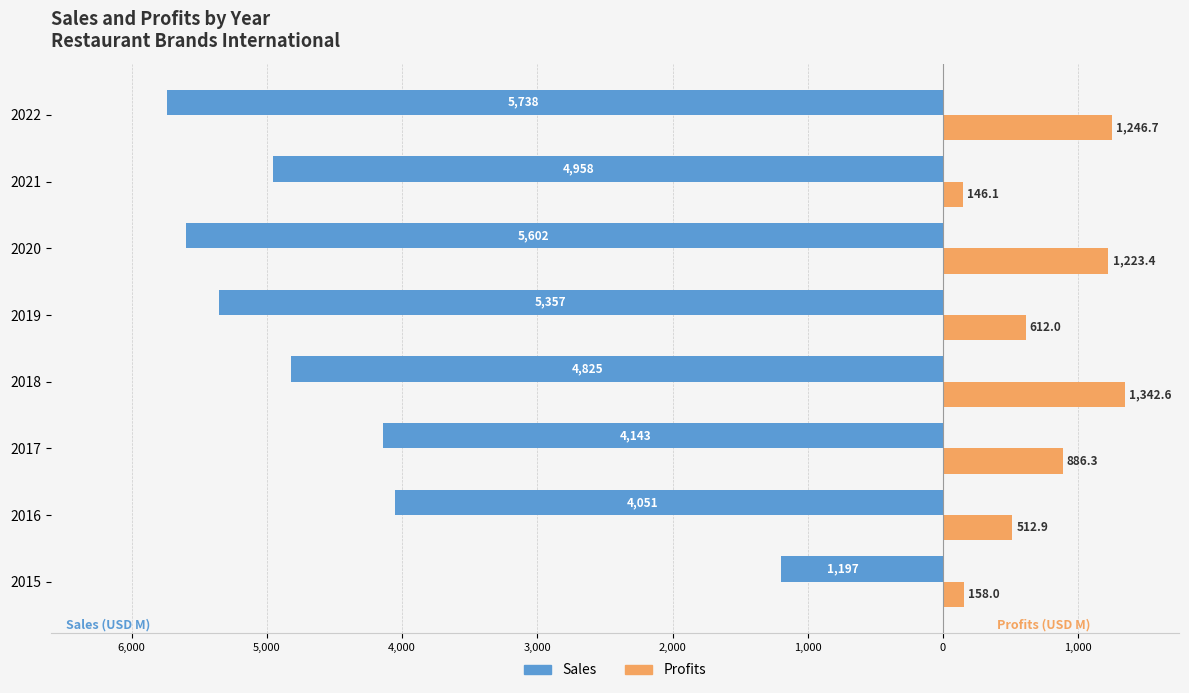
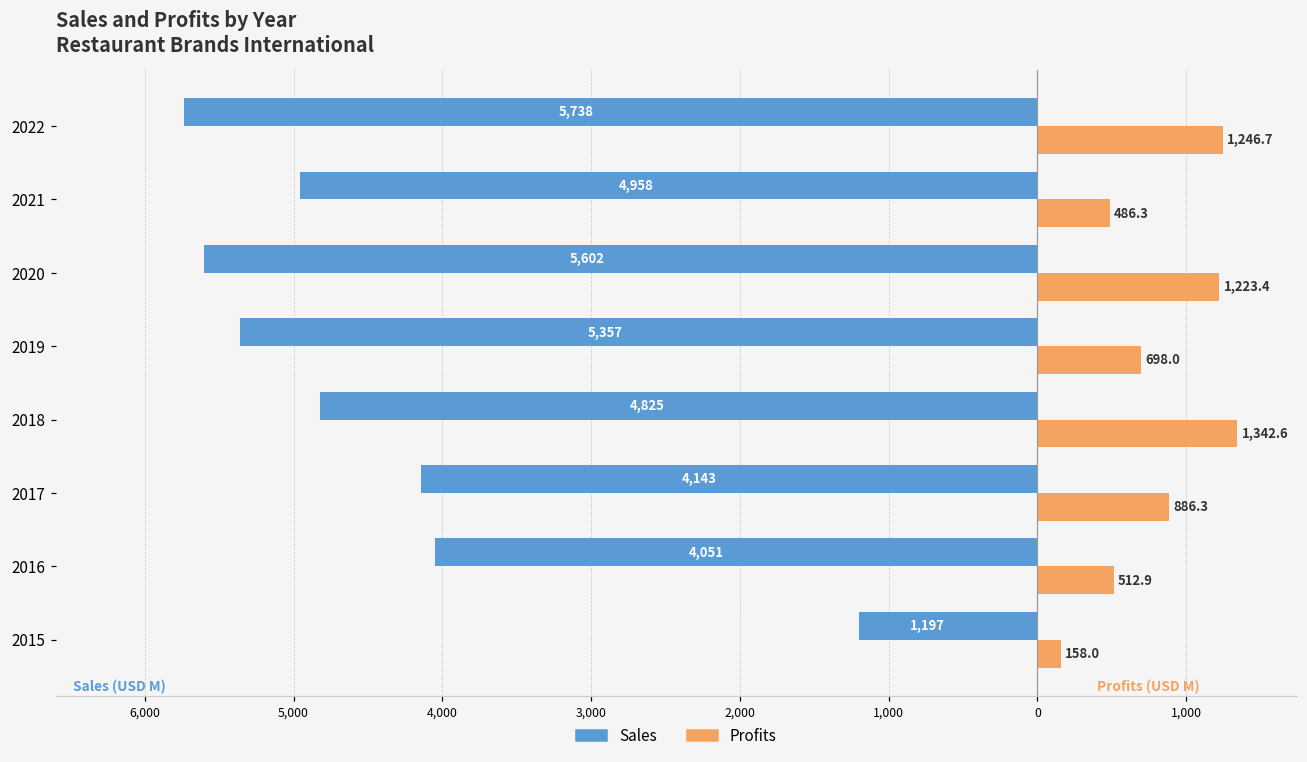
  {
    "Profits": {
      "2022": "1,246.7",
-     "2021": "146.1",
+     "2021": "486.3",
      "2020": "1,223.4",
-     "2019": "612.0",
+     "2019": "698.0",
      "2018": "1,342.6",
      "2017": "886.3",
      "2016": "512.9",
      "2015": "158.0"
    }
  }
